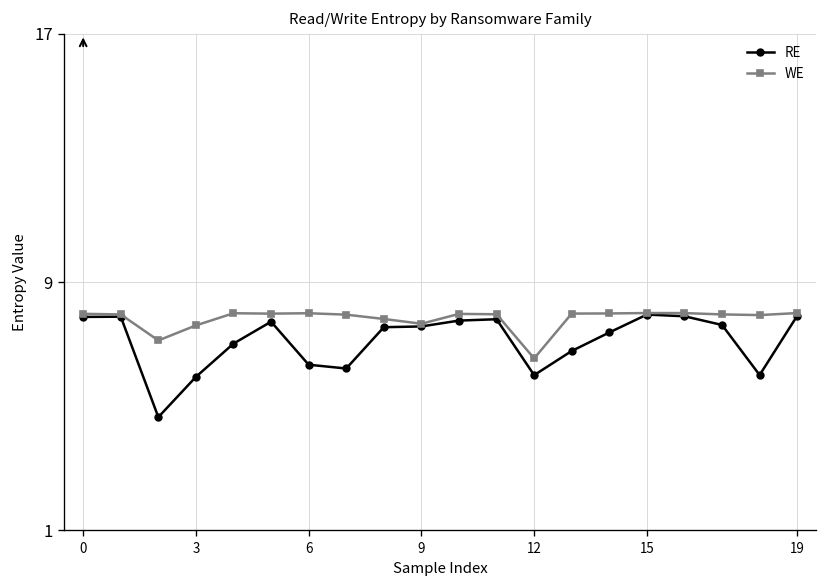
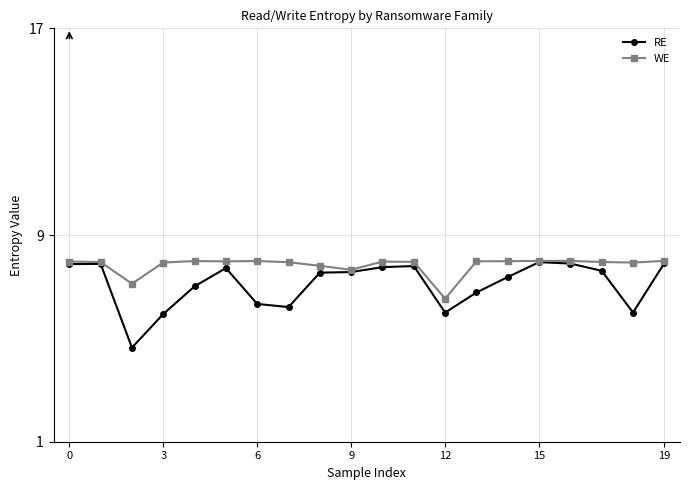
  {
    "RE": {
      "0": 7.9,
      "3": 5.9,
      "6": 6.3,
      "12": 6.0
    },
    "WE": {
      "0": 8.0,
-     "3": 7.6,
+     "3": 7.9,
      "6": 8.0,
      "12": 6.5
    }
  }
